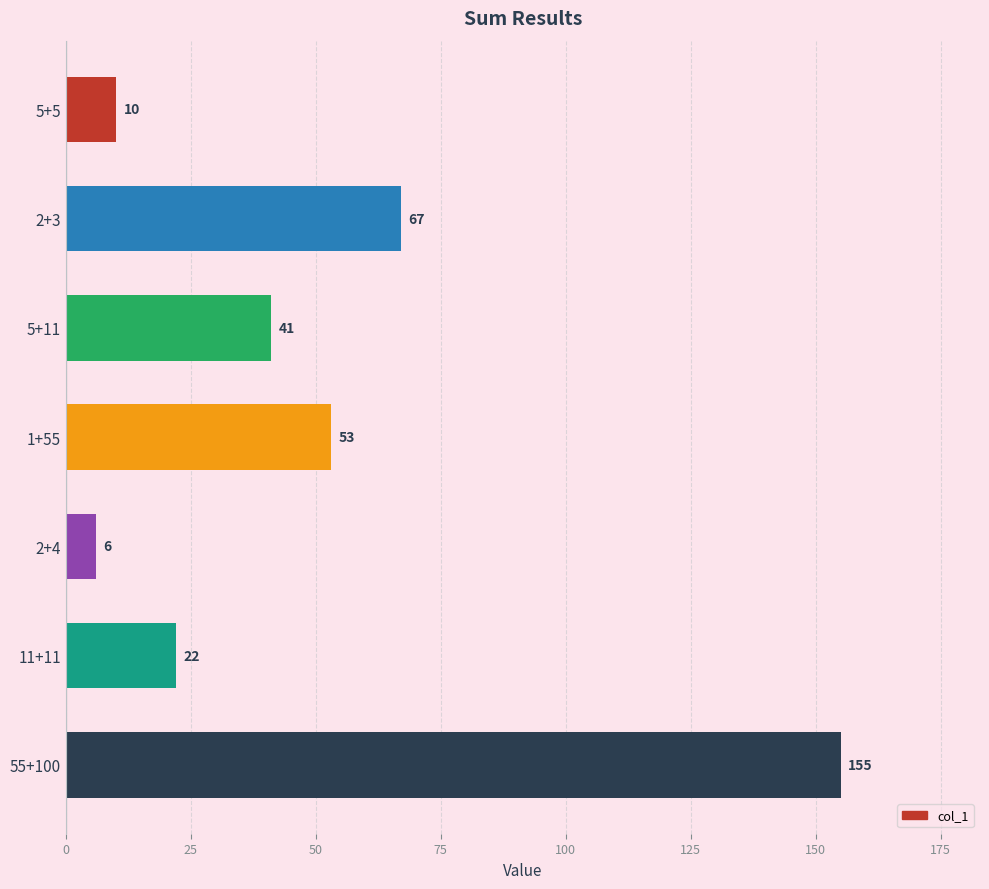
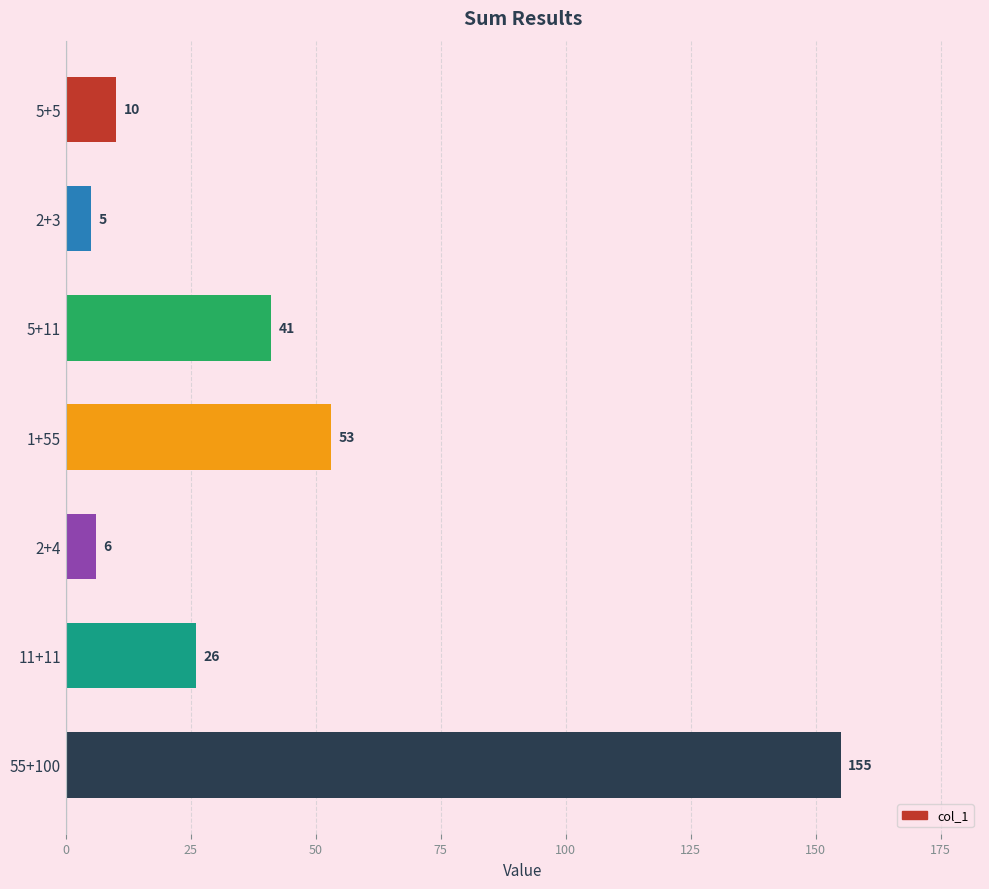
  {
    "5+5": 10,
-   "2+3": 67,
+   "2+3": 5,
    "5+11": 41,
    "1+55": 53,
    "2+4": 6,
-   "11+11": 22,
+   "11+11": 26,
    "55+100": 155
  }
